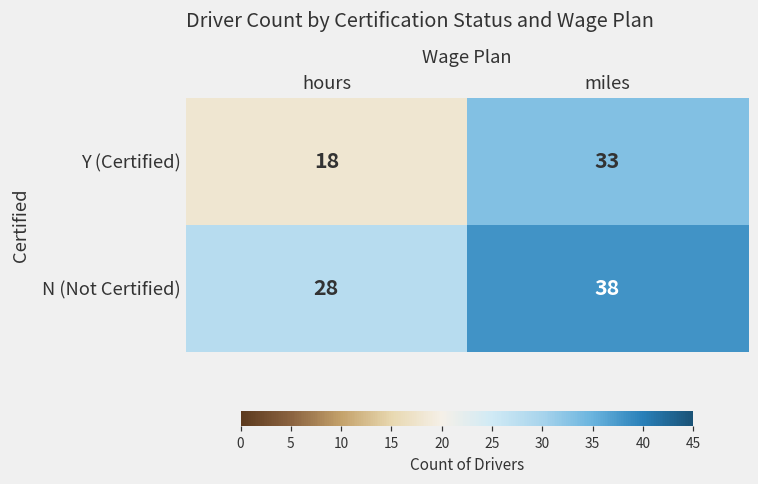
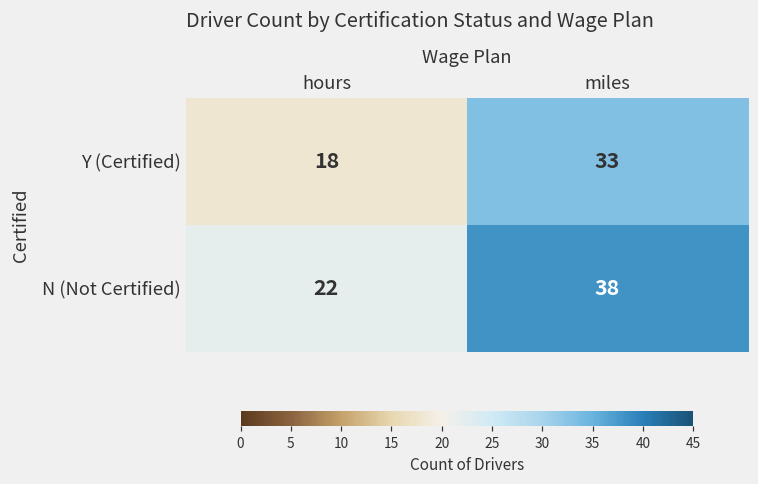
  {
    "Y (Certified)": {
      "hours": 18,
      "miles": 33
    },
    "N (Not Certified)": {
-     "hours": 28,
+     "hours": 22,
      "miles": 38
    }
  }
